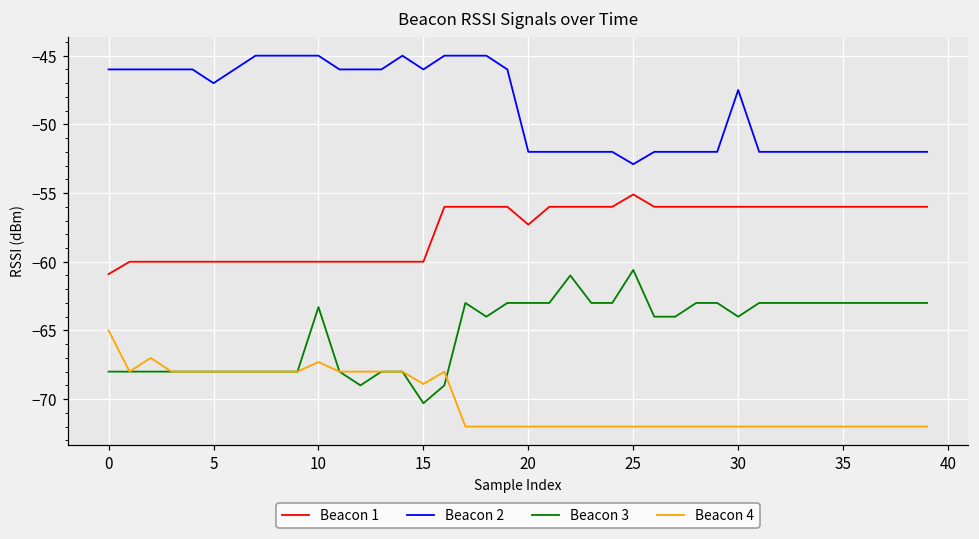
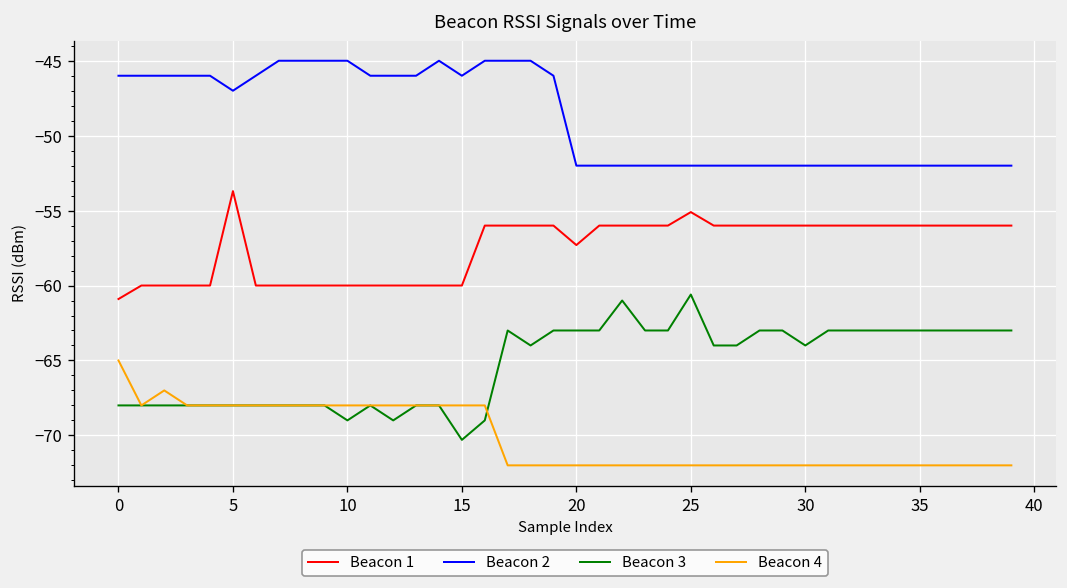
  {
    "Beacon 1": {
      "0": -60.9,
-     "5": -60.0,
+     "5": -53.7,
      "10": -60.0,
      "15": -60.0,
      "20": -57.3,
      "25": -55.1,
      "30": -56.0,
      "35": -56.0
    },
    "Beacon 2": {
      "0": -46.0,
      "5": -47.0,
      "10": -45.0,
      "15": -46.0,
      "20": -52.0,
-     "25": -52.9,
-     "30": -47.5,
+     "25": -52.0,
+     "30": -52.0,
      "35": -52.0
    },
    "Beacon 3": {
      "0": -68.0,
-     "10": -63.3,
+     "10": -69.0,
      "15": -70.3,
      "20": -63.0,
      "25": -60.6,
      "30": -64.0,
      "35": -63.0
    },
    "Beacon 4": {
      "0": -65.0,
-     "10": -67.3,
-     "15": -68.9,
+     "10": -68.0,
+     "15": -68.0,
      "20": -72.0,
      "25": -72.0,
      "30": -72.0,
      "35": -72.0
    }
  }
